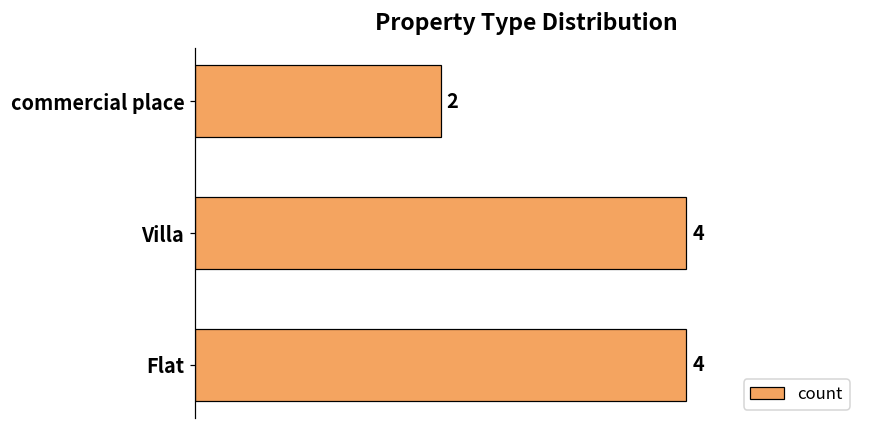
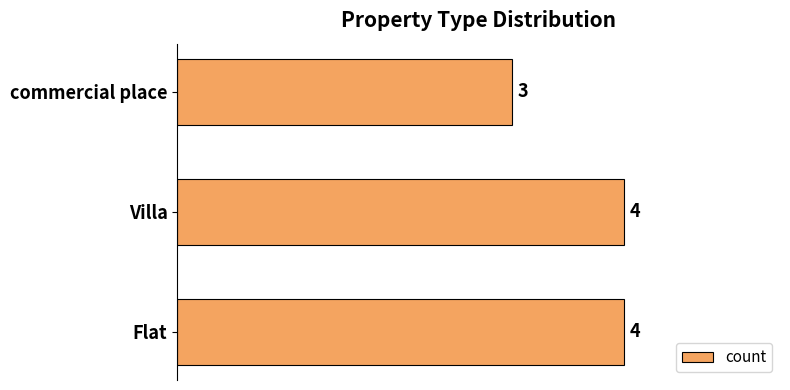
  {
-   "commercial place": 2,
+   "commercial place": 3,
    "Villa": 4,
    "Flat": 4
  }
